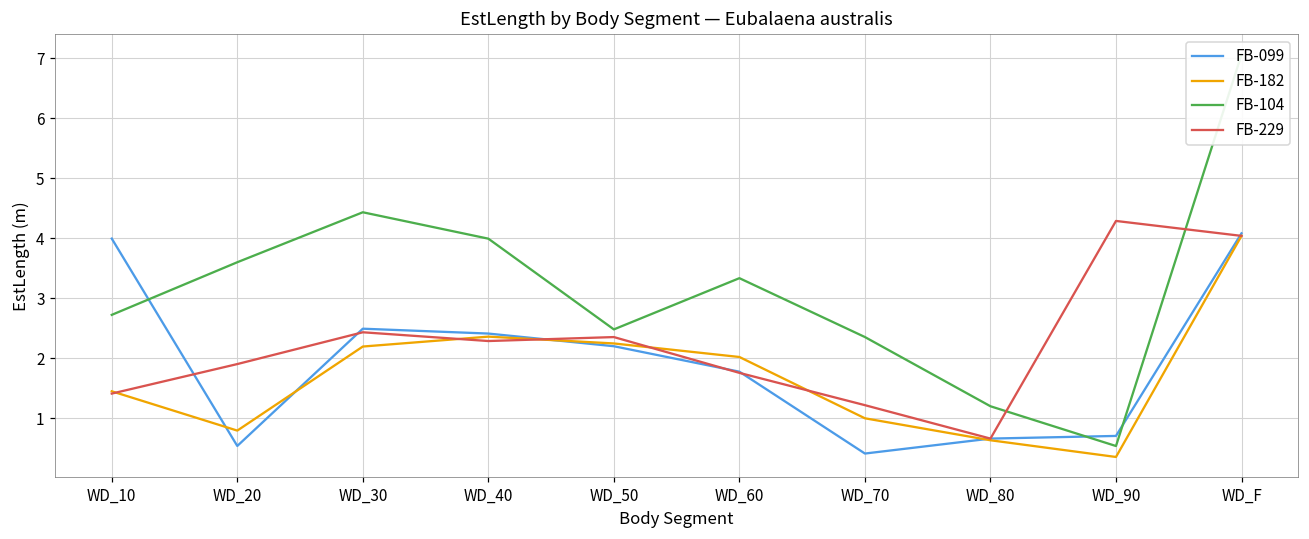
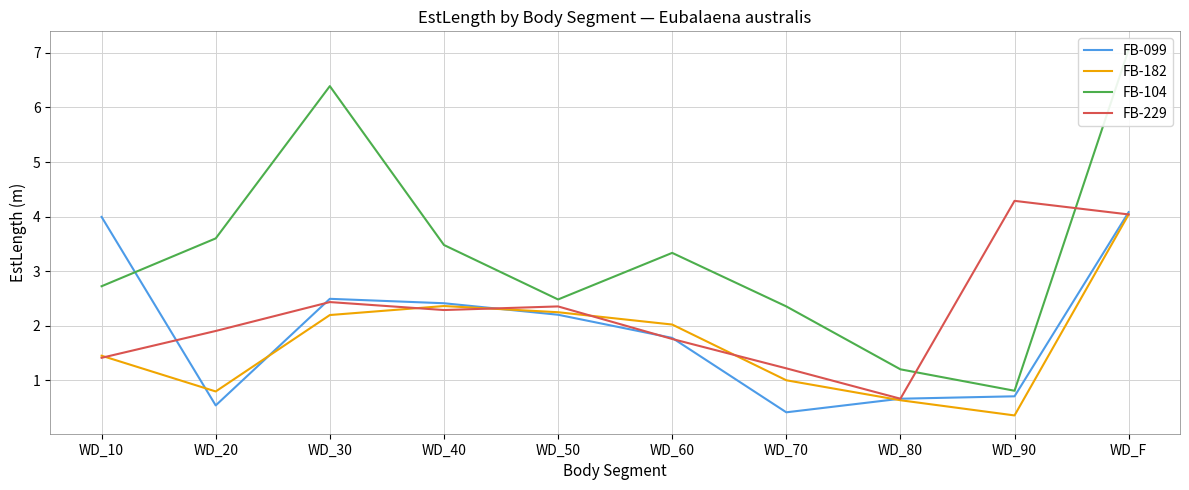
  {
    "FB-099": {
      "WD_10": 4.0,
      "WD_20": 0.5,
      "WD_30": 2.5,
      "WD_40": 2.4,
      "WD_70": 0.4,
      "WD_90": 0.7
    },
    "FB-182": {
      "WD_20": 0.8,
      "WD_30": 2.2,
      "WD_40": 2.4,
      "WD_60": 2.0,
      "WD_70": 1.0,
      "WD_90": 0.4
    },
    "FB-104": {
      "WD_10": 2.7,
      "WD_20": 3.6,
-     "WD_30": 4.4,
-     "WD_40": 4.0,
+     "WD_30": 6.4,
+     "WD_40": 3.5,
      "WD_50": 2.5,
      "WD_60": 3.3,
      "WD_70": 2.4,
      "WD_80": 1.2,
-     "WD_90": 0.5
+     "WD_90": 0.8
    },
    "FB-229": {
      "WD_20": 1.9,
      "WD_30": 2.4,
      "WD_40": 2.3,
      "WD_50": 2.4,
      "WD_70": 1.2,
      "WD_90": 4.3
    }
  }
